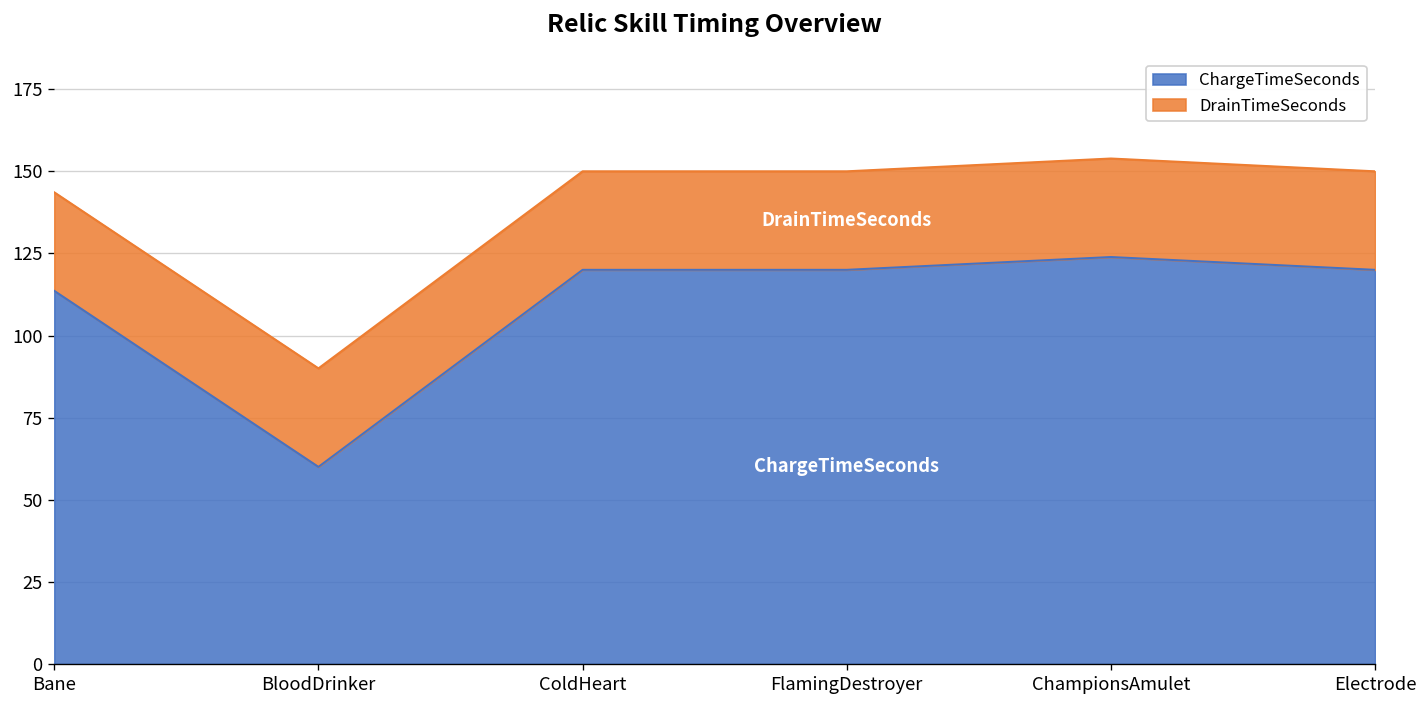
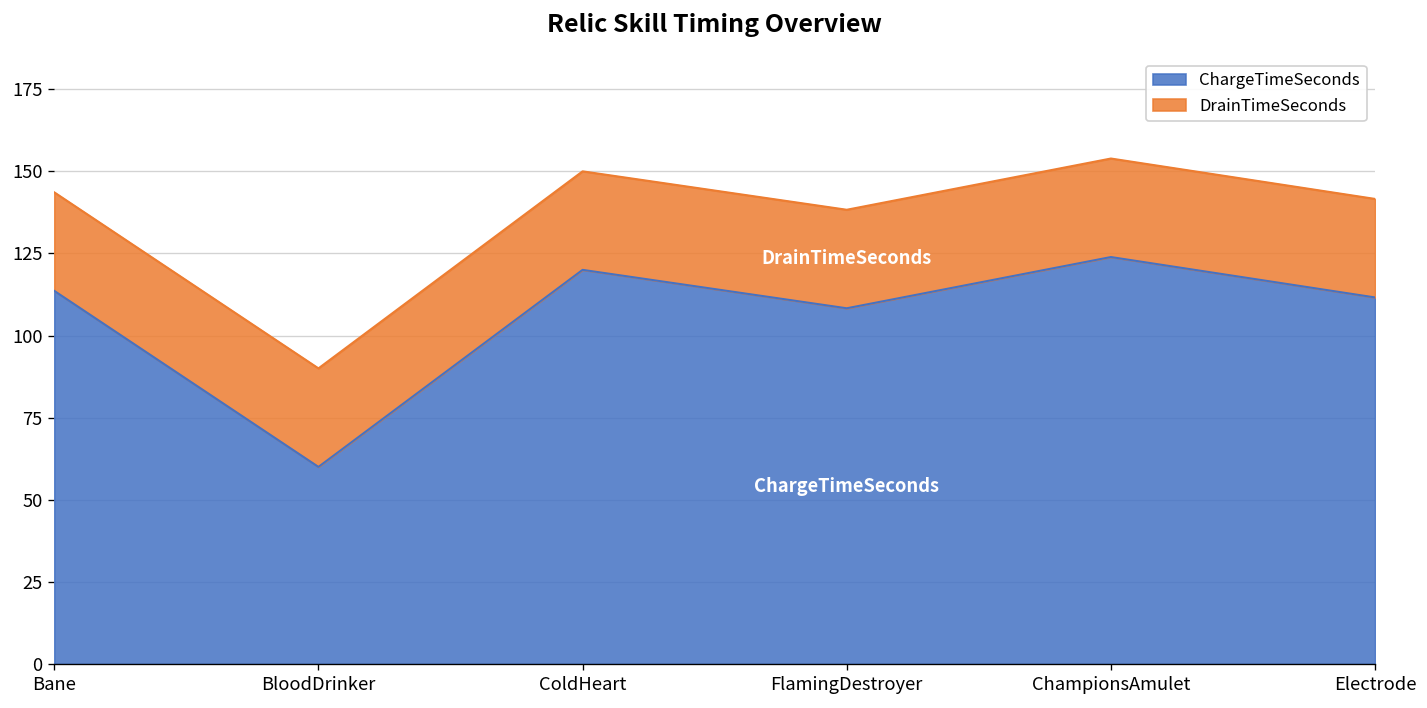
  {
    "ChargeTimeSeconds": {
      "Bane": 114,
      "BloodDrinker": 60,
      "ColdHeart": 120,
-     "FlamingDestroyer": 120,
+     "FlamingDestroyer": 108,
      "ChampionsAmulet": 124,
-     "Electrode": 120
+     "Electrode": 112
    },
    "DrainTimeSeconds": {
      "Bane": 30,
      "BloodDrinker": 30,
      "ColdHeart": 30,
      "FlamingDestroyer": 30,
      "ChampionsAmulet": 30,
      "Electrode": 30
    }
  }
